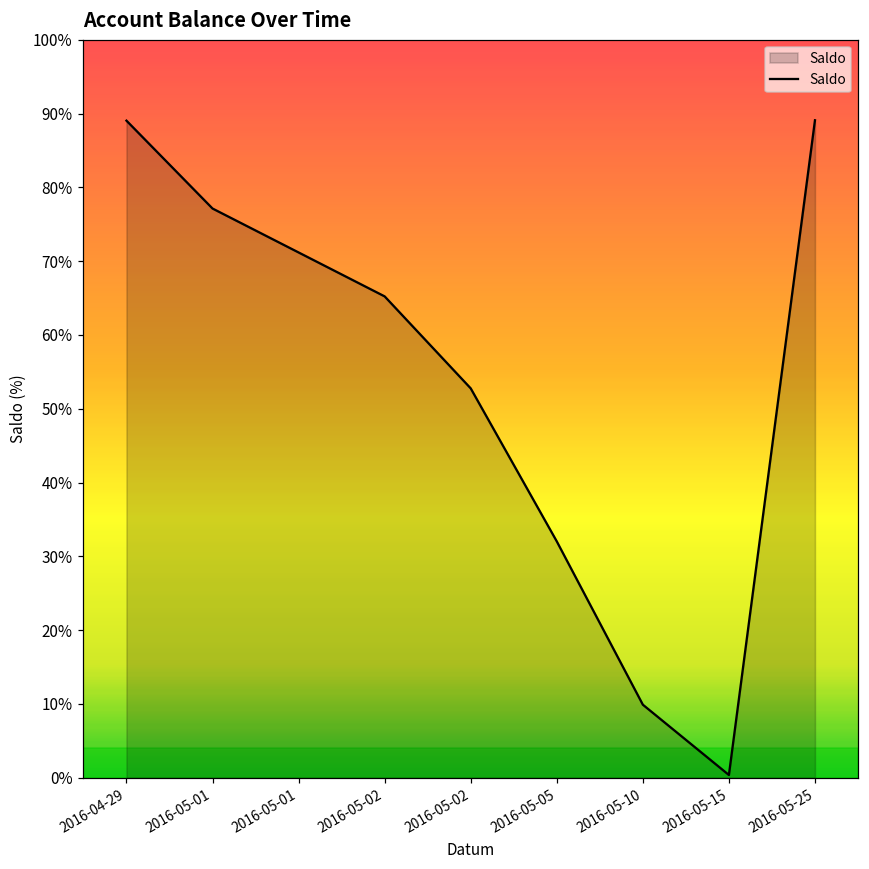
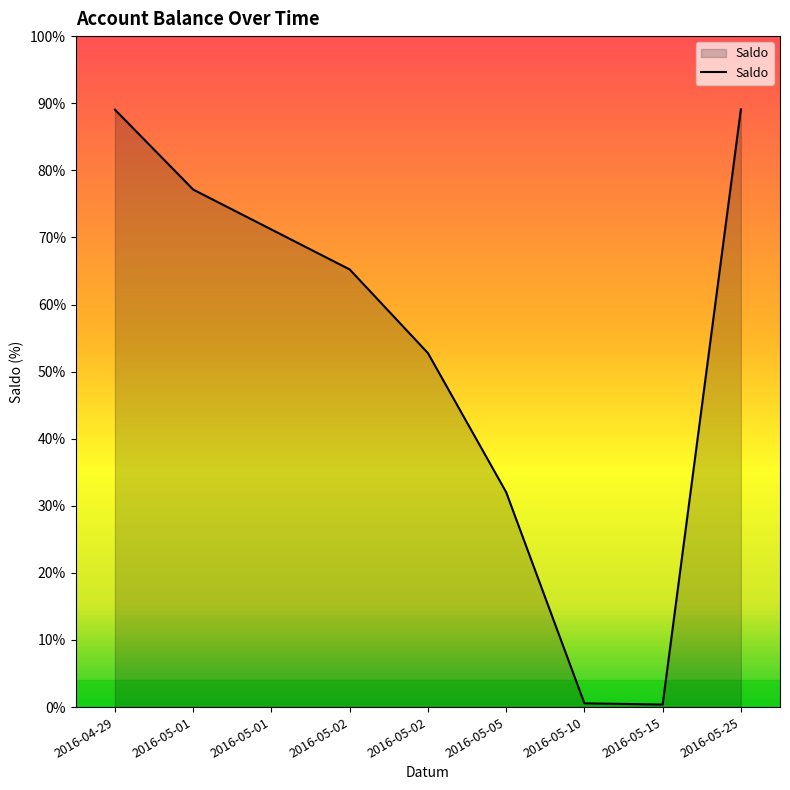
  {
    "2016-04-29": "89%",
    "2016-05-05": "32%",
-   "2016-05-10": "10%",
+   "2016-05-10": "1%",
    "2016-05-15": "0%",
    "2016-05-25": "89%"
  }
